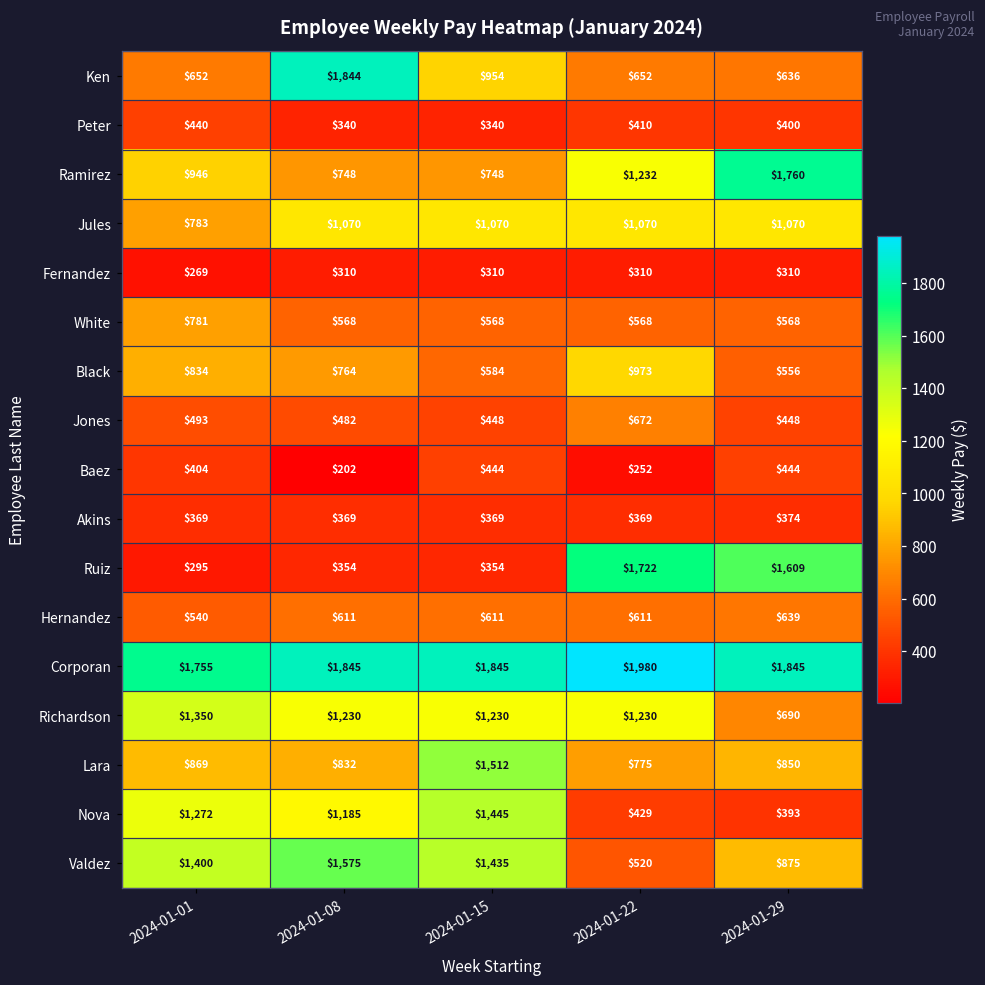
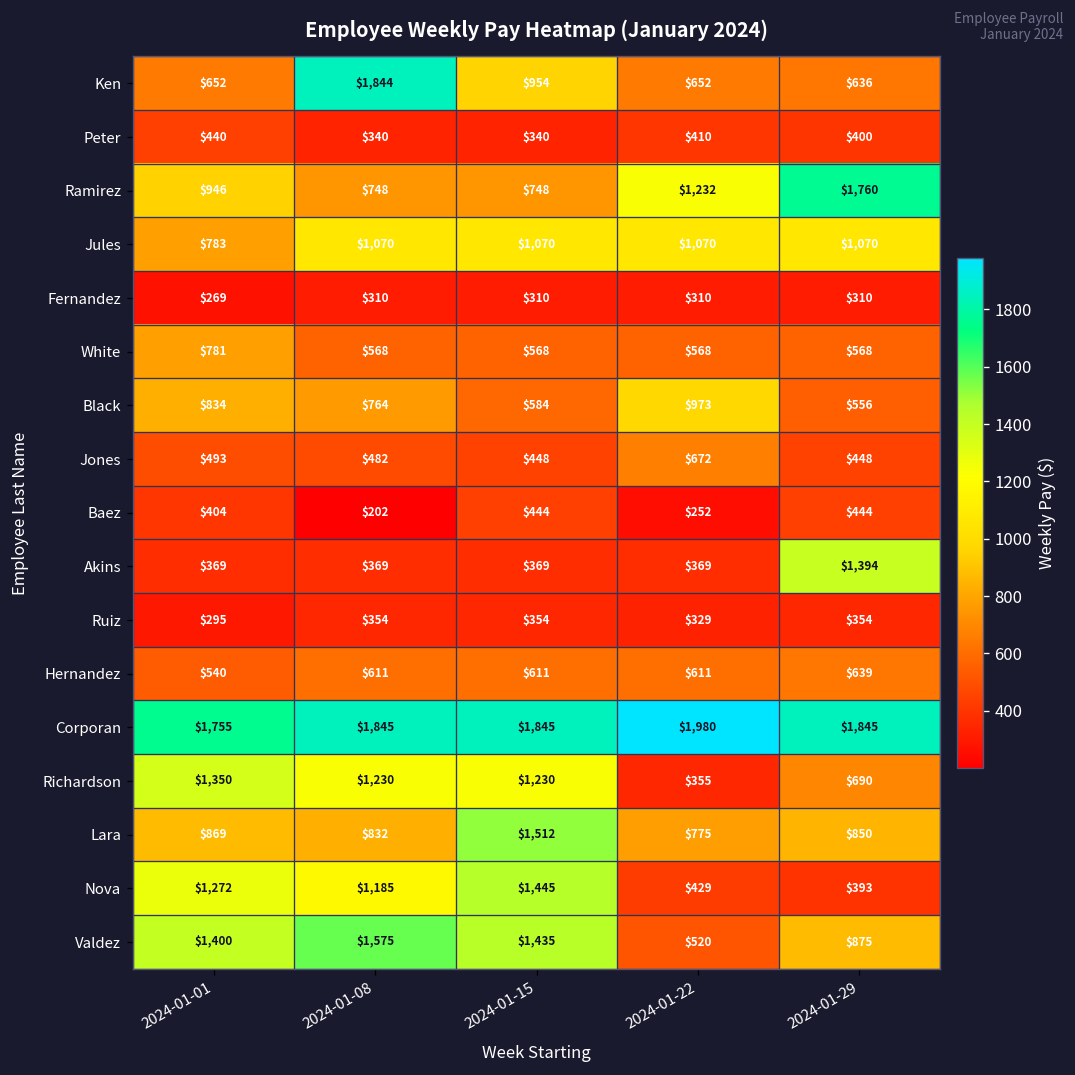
  {
    "Ken": {
      "2024-01-01": "$652",
      "2024-01-08": "$1,844",
      "2024-01-15": "$954",
      "2024-01-22": "$652",
      "2024-01-29": "$636"
    },
    "Peter": {
      "2024-01-01": "$440",
      "2024-01-08": "$340",
      "2024-01-15": "$340",
      "2024-01-22": "$410",
      "2024-01-29": "$400"
    },
    "Ramirez": {
      "2024-01-01": "$946",
      "2024-01-08": "$748",
      "2024-01-15": "$748",
      "2024-01-22": "$1,232",
      "2024-01-29": "$1,760"
    },
    "Jules": {
      "2024-01-01": "$783",
      "2024-01-08": "$1,070",
      "2024-01-15": "$1,070",
      "2024-01-22": "$1,070",
      "2024-01-29": "$1,070"
    },
    "Fernandez": {
      "2024-01-01": "$269",
      "2024-01-08": "$310",
      "2024-01-15": "$310",
      "2024-01-22": "$310",
      "2024-01-29": "$310"
    },
    "White": {
      "2024-01-01": "$781",
      "2024-01-08": "$568",
      "2024-01-15": "$568",
      "2024-01-22": "$568",
      "2024-01-29": "$568"
    },
    "Black": {
      "2024-01-01": "$834",
      "2024-01-08": "$764",
      "2024-01-15": "$584",
      "2024-01-22": "$973",
      "2024-01-29": "$556"
    },
    "Jones": {
      "2024-01-01": "$493",
      "2024-01-08": "$482",
      "2024-01-15": "$448",
      "2024-01-22": "$672",
      "2024-01-29": "$448"
    },
    "Baez": {
      "2024-01-01": "$404",
      "2024-01-08": "$202",
      "2024-01-15": "$444",
      "2024-01-22": "$252",
      "2024-01-29": "$444"
    },
    "Akins": {
      "2024-01-01": "$369",
      "2024-01-08": "$369",
      "2024-01-15": "$369",
      "2024-01-22": "$369",
-     "2024-01-29": "$374"
+     "2024-01-29": "$1,394"
    },
    "Ruiz": {
      "2024-01-01": "$295",
      "2024-01-08": "$354",
      "2024-01-15": "$354",
-     "2024-01-22": "$1,722",
-     "2024-01-29": "$1,609"
+     "2024-01-22": "$329",
+     "2024-01-29": "$354"
    },
    "Hernandez": {
      "2024-01-01": "$540",
      "2024-01-08": "$611",
      "2024-01-15": "$611",
      "2024-01-22": "$611",
      "2024-01-29": "$639"
    },
    "Corporan": {
      "2024-01-01": "$1,755",
      "2024-01-08": "$1,845",
      "2024-01-15": "$1,845",
      "2024-01-22": "$1,980",
      "2024-01-29": "$1,845"
    },
    "Richardson": {
      "2024-01-01": "$1,350",
      "2024-01-08": "$1,230",
      "2024-01-15": "$1,230",
-     "2024-01-22": "$1,230",
+     "2024-01-22": "$355",
      "2024-01-29": "$690"
    },
    "Lara": {
      "2024-01-01": "$869",
      "2024-01-08": "$832",
      "2024-01-15": "$1,512",
      "2024-01-22": "$775",
      "2024-01-29": "$850"
    },
    "Nova": {
      "2024-01-01": "$1,272",
      "2024-01-08": "$1,185",
      "2024-01-15": "$1,445",
      "2024-01-22": "$429",
      "2024-01-29": "$393"
    },
    "Valdez": {
      "2024-01-01": "$1,400",
      "2024-01-08": "$1,575",
      "2024-01-15": "$1,435",
      "2024-01-22": "$520",
      "2024-01-29": "$875"
    }
  }
